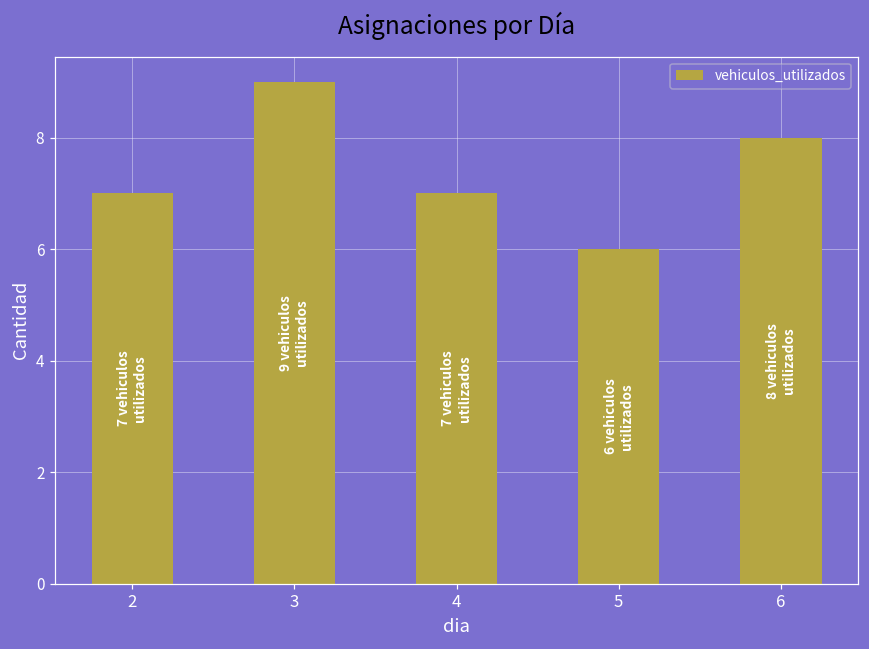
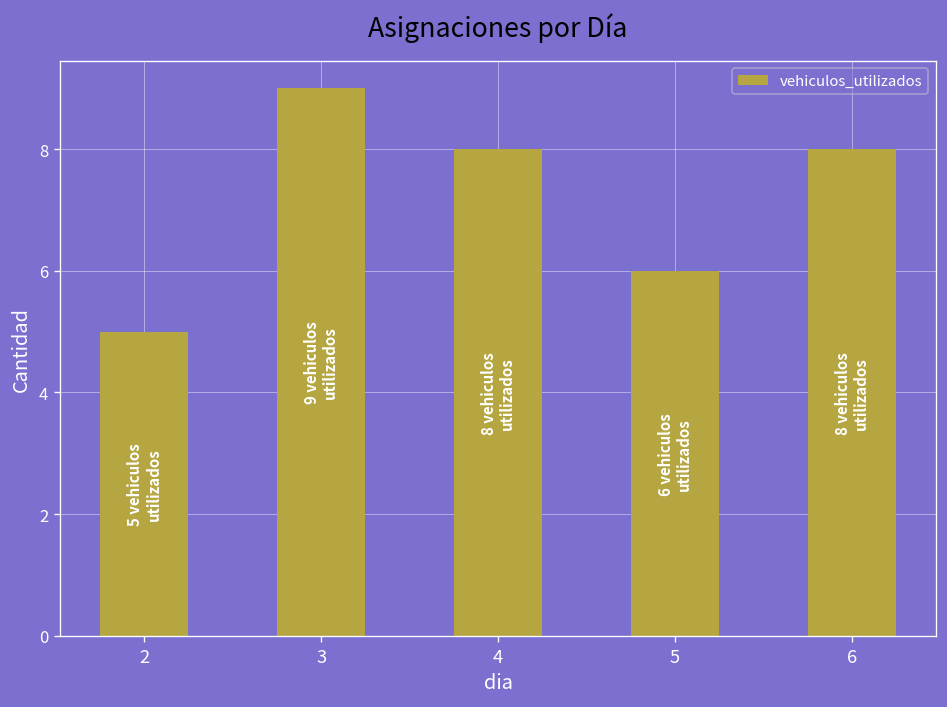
  {
-   "2": 7,
+   "2": 5,
    "3": 9,
-   "4": 7,
+   "4": 8,
    "5": 6,
    "6": 8
  }
